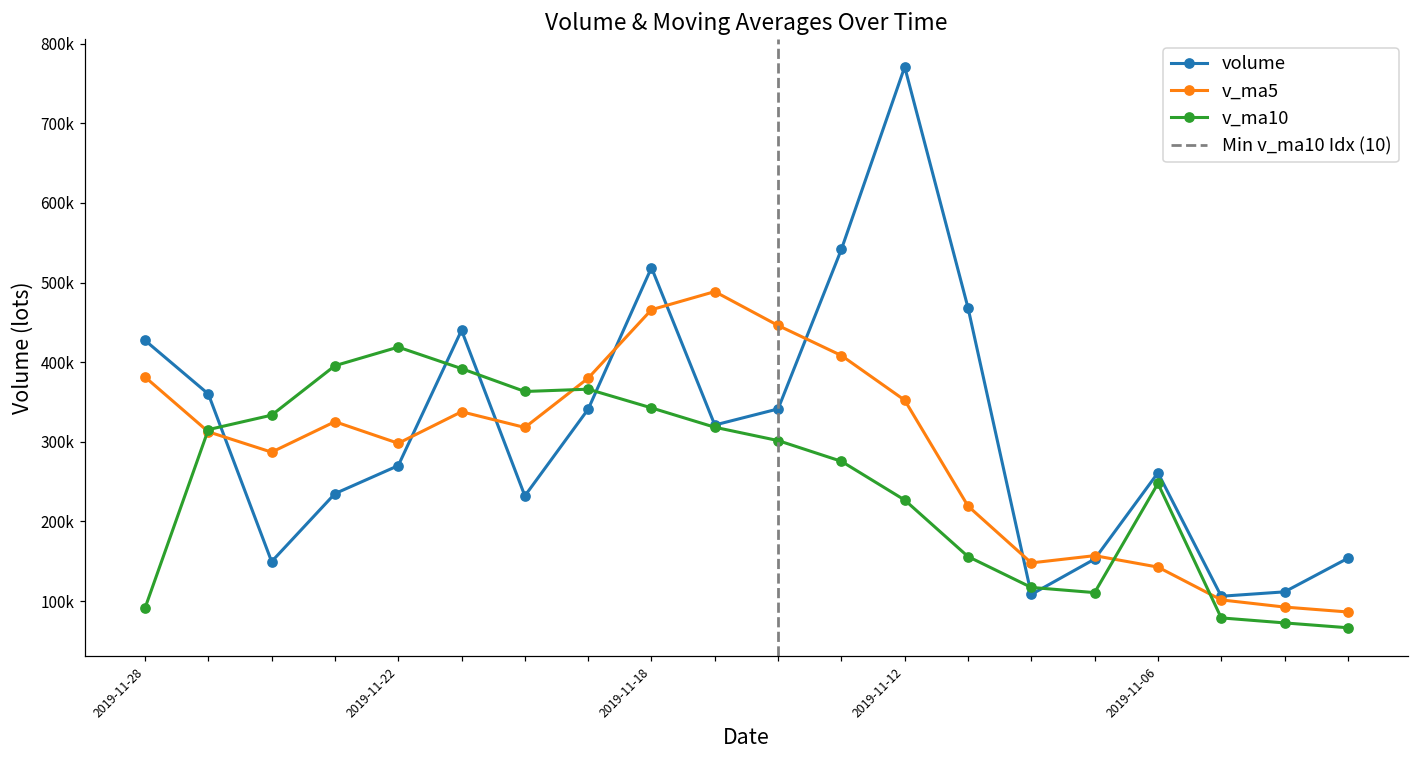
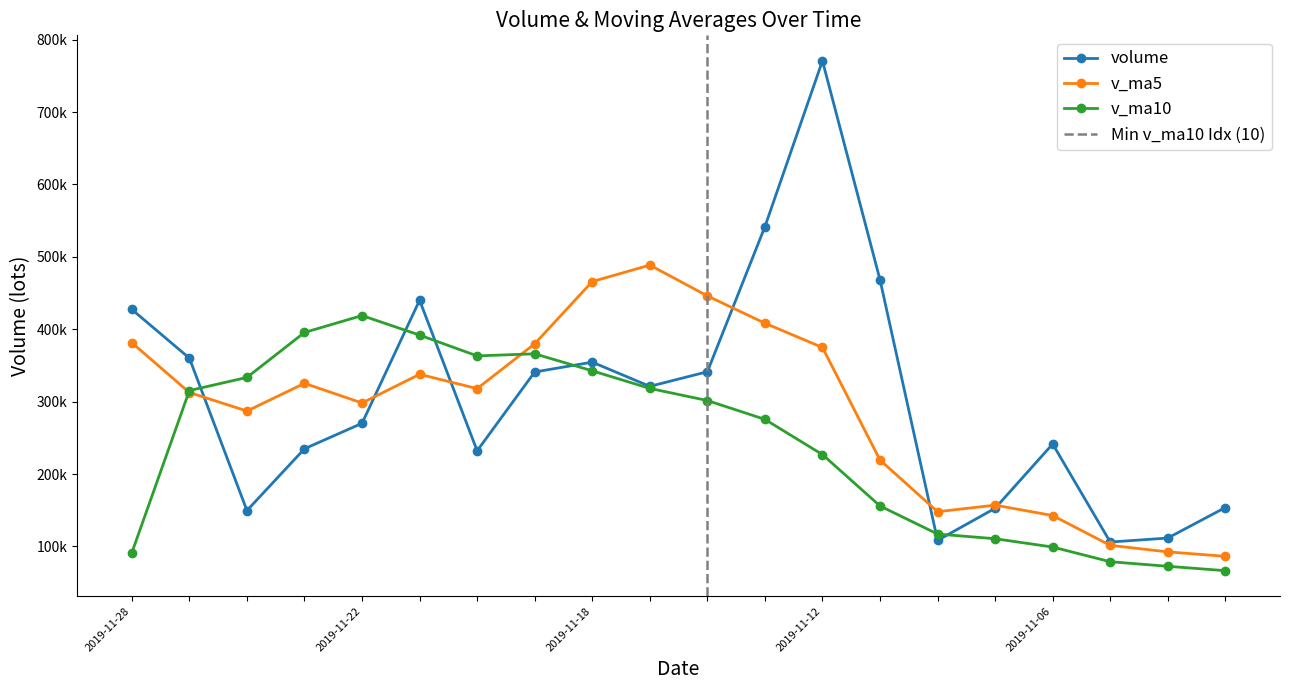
  {
    "volume": {
      "2019-11-28": 430000,
      "2019-11-22": 270000,
-     "2019-11-18": 520000,
+     "2019-11-18": 350000,
      "2019-11-12": 770000,
-     "2019-11-06": 260000
+     "2019-11-06": 240000
    },
    "v_ma5": {
      "2019-11-28": 380000,
      "2019-11-22": 300000,
      "2019-11-18": 470000,
-     "2019-11-12": 350000,
+     "2019-11-12": 370000,
      "2019-11-06": 140000
    },
    "v_ma10": {
      "2019-11-28": 90000,
      "2019-11-22": 420000,
      "2019-11-18": 340000,
      "2019-11-12": 230000,
-     "2019-11-06": 250000
+     "2019-11-06": 100000
    }
  }
